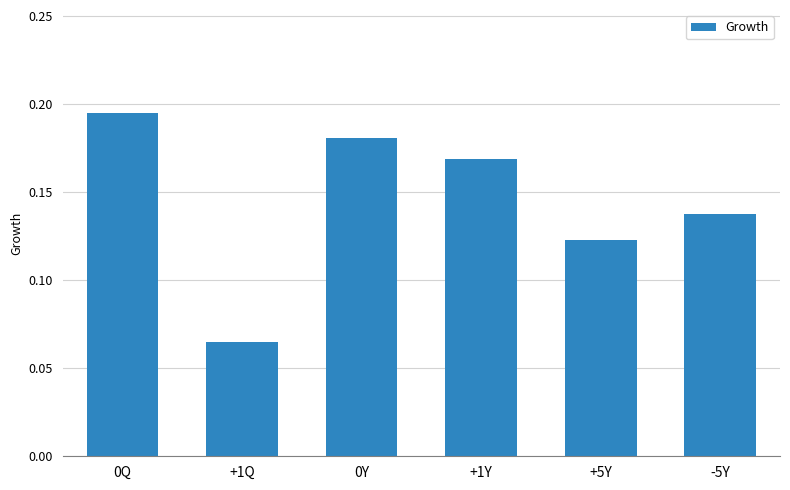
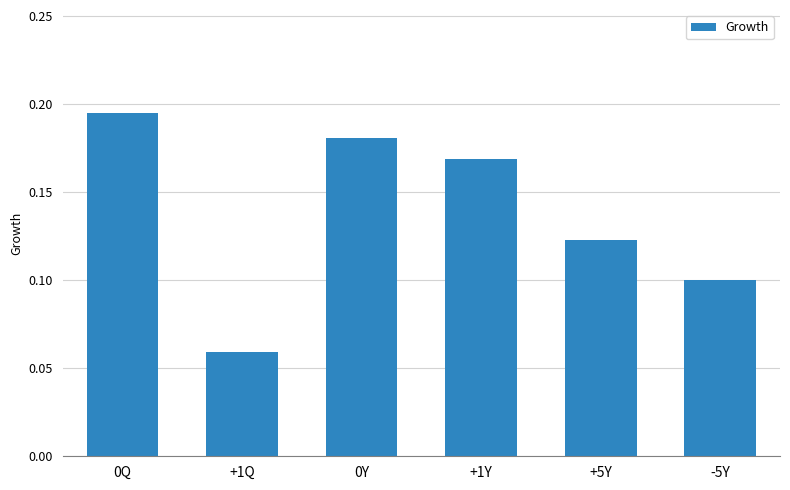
  {
    "0Q": 0.195,
-   "+1Q": 0.065,
+   "+1Q": 0.059,
    "0Y": 0.181,
    "+1Y": 0.169,
    "+5Y": 0.123,
-   "-5Y": 0.137
+   "-5Y": 0.100
  }
